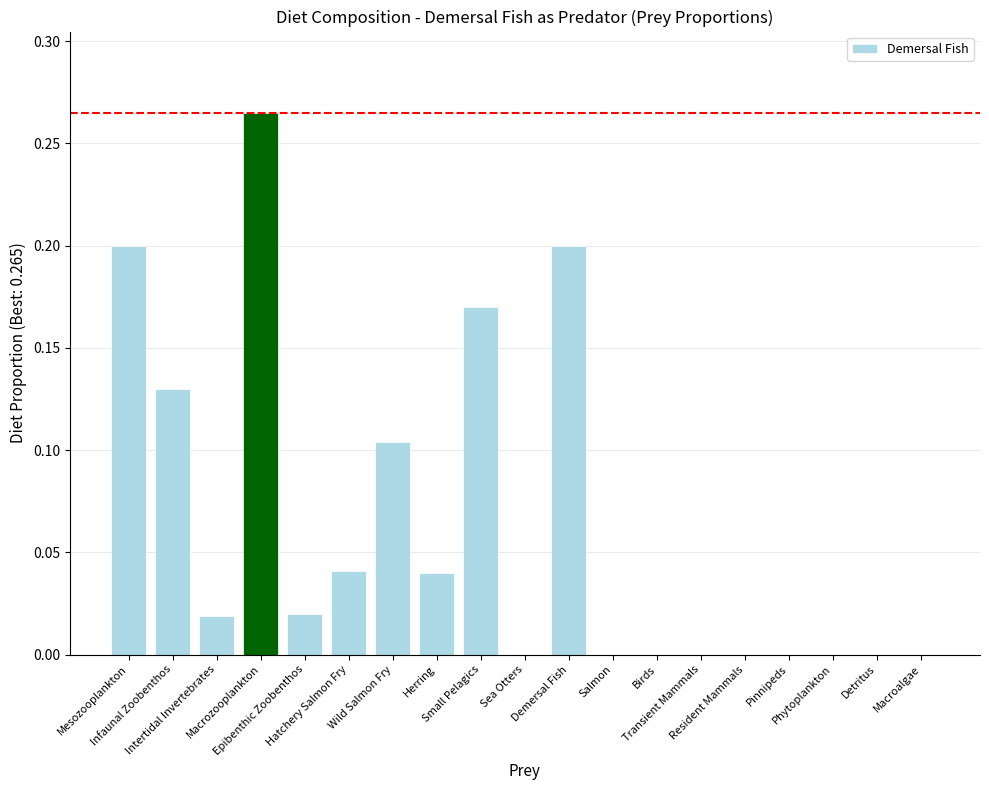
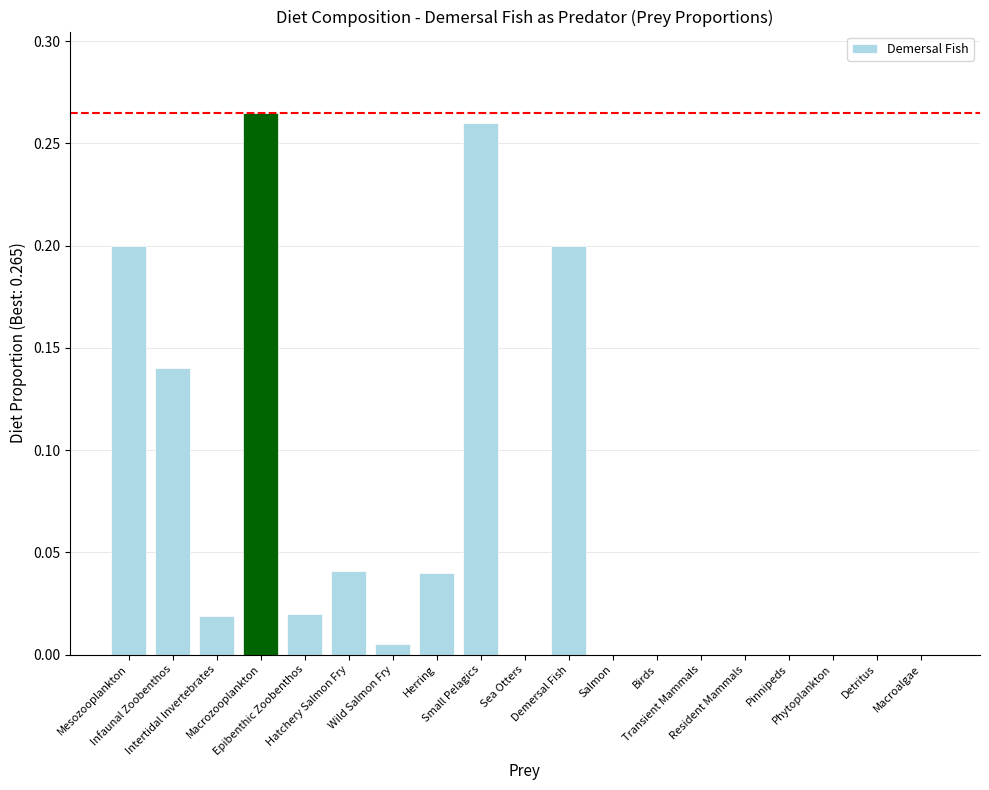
  {
    "Mesozooplankton": 0.200,
-   "Infaunal Zoobenthos": 0.13,
+   "Infaunal Zoobenthos": 0.14,
    "Intertidal Invertebrates": 0.019,
    "Macrozooplankton": 0.265,
    "Epibenthic Zoobenthos": 0.020,
    "Hatchery Salmon Fry": 0.041,
-   "Wild Salmon Fry": 0.104,
+   "Wild Salmon Fry": 0.005,
    "Herring": 0.040,
-   "Small Pelagics": 0.17,
+   "Small Pelagics": 0.26,
    "Sea Otters": 0.000,
    "Demersal Fish": 0.200,
    "Salmon": 0.000,
    "Birds": 0.000,
    "Transient Mammals": 0.000,
    "Resident Mammals": 0.000,
    "Pinnipeds": 0.000,
    "Phytoplankton": 0.000,
    "Detritus": 0.000,
    "Macroalgae": 0.000
  }
